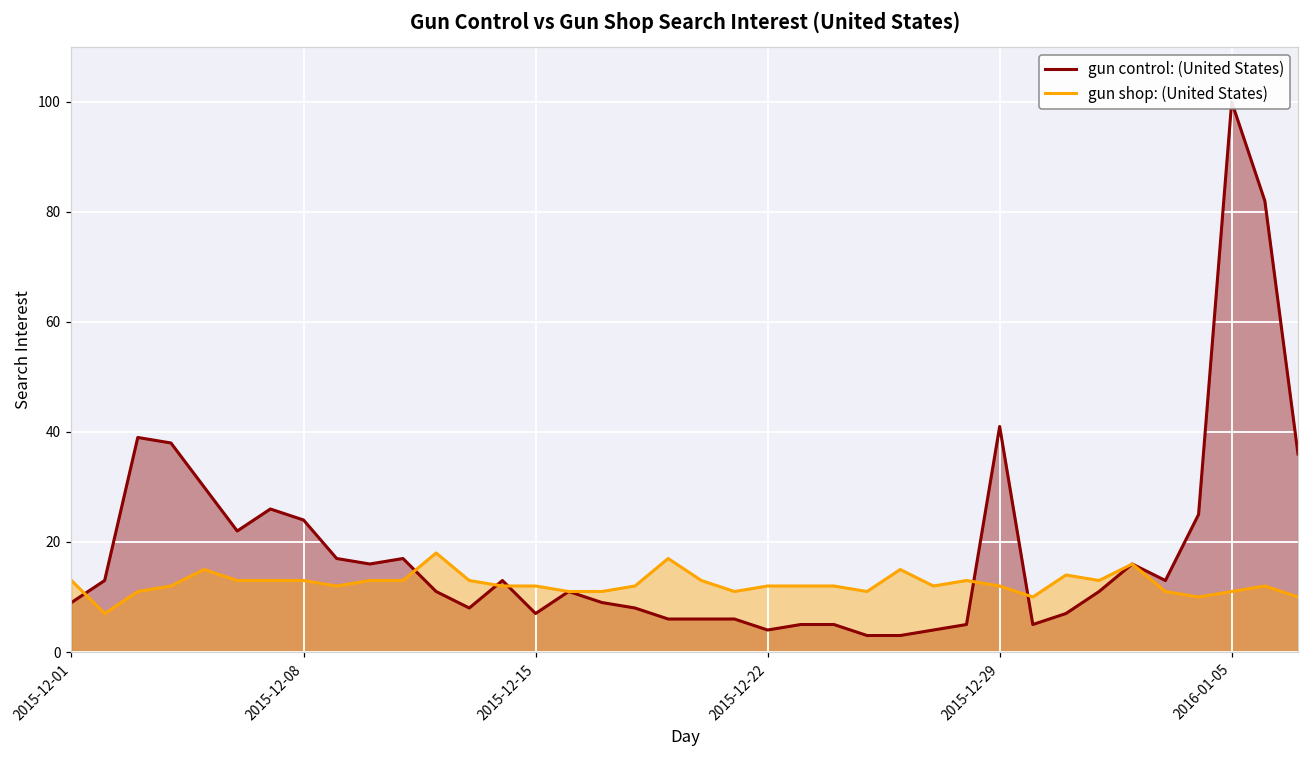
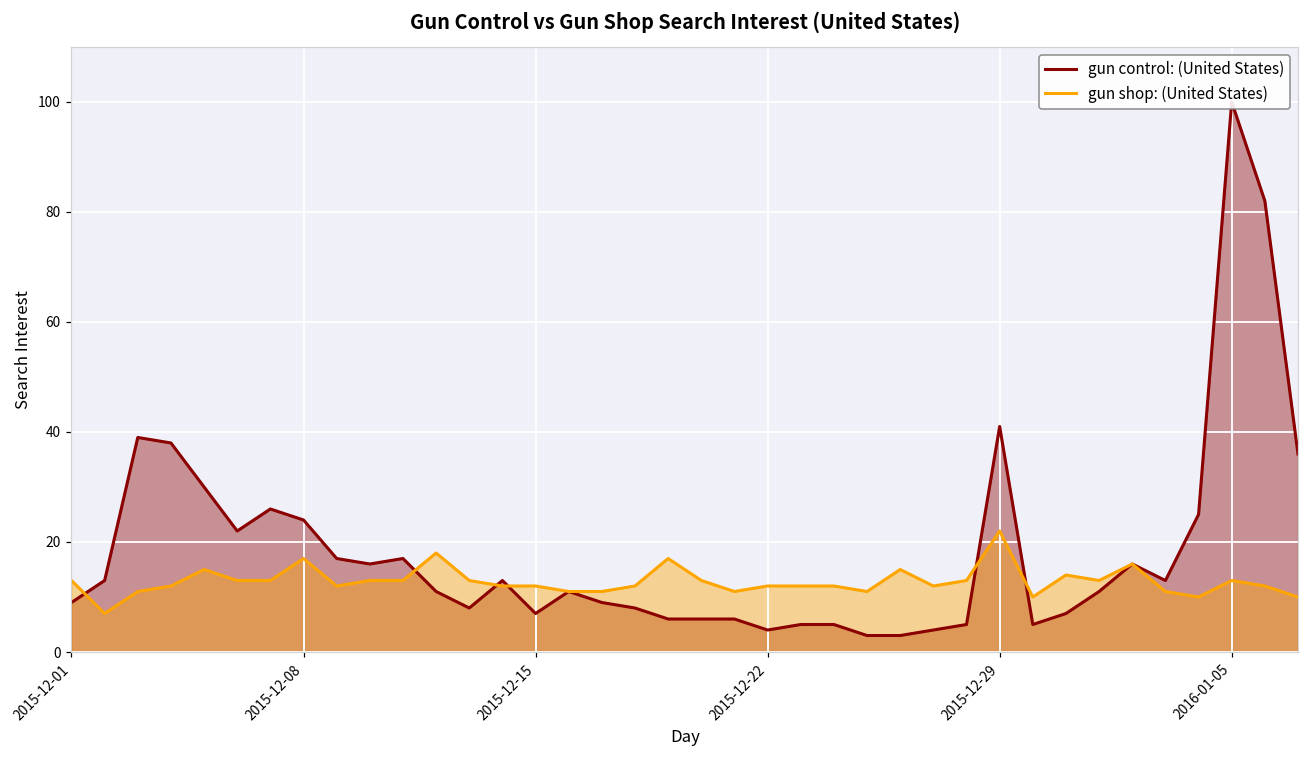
  {
    "gun control: (United States)": {
      "2015-12-01": 9,
      "2015-12-08": 24,
      "2015-12-15": 7,
      "2015-12-22": 4,
      "2015-12-29": 41
    },
    "gun shop: (United States)": {
      "2015-12-01": 13,
-     "2015-12-08": 13,
+     "2015-12-08": 17,
      "2015-12-15": 12,
      "2015-12-22": 12,
-     "2015-12-29": 12,
-     "2016-01-05": 11
+     "2015-12-29": 22,
+     "2016-01-05": 13
    }
  }
